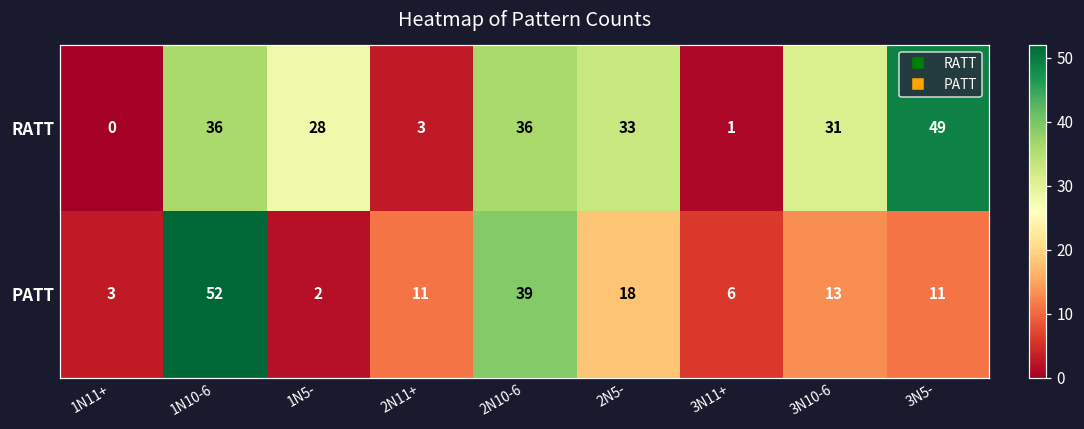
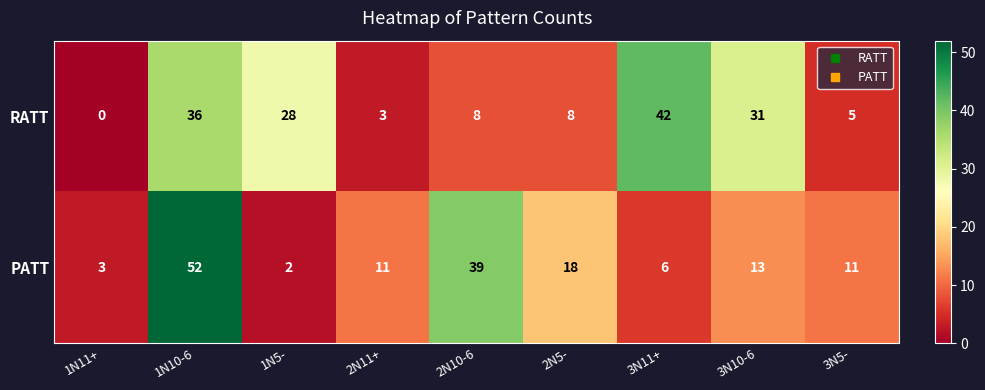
  {
    "RATT": {
      "1N11+": 0,
      "1N10-6": 36,
      "1N5-": 28,
      "2N11+": 3,
-     "2N10-6": 36,
-     "2N5-": 33,
-     "3N11+": 1,
+     "2N10-6": 8,
+     "2N5-": 8,
+     "3N11+": 42,
      "3N10-6": 31,
-     "3N5-": 49
+     "3N5-": 5
    },
    "PATT": {
      "1N11+": 3,
      "1N10-6": 52,
      "1N5-": 2,
      "2N11+": 11,
      "2N10-6": 39,
      "2N5-": 18,
      "3N11+": 6,
      "3N10-6": 13,
      "3N5-": 11
    }
  }
